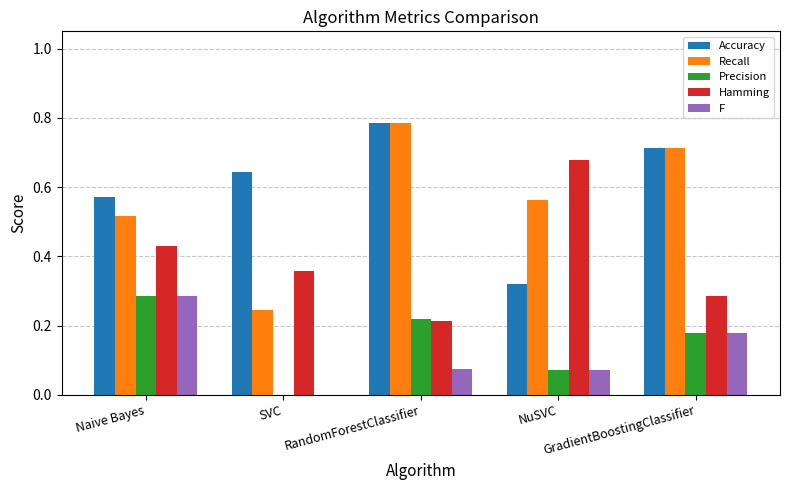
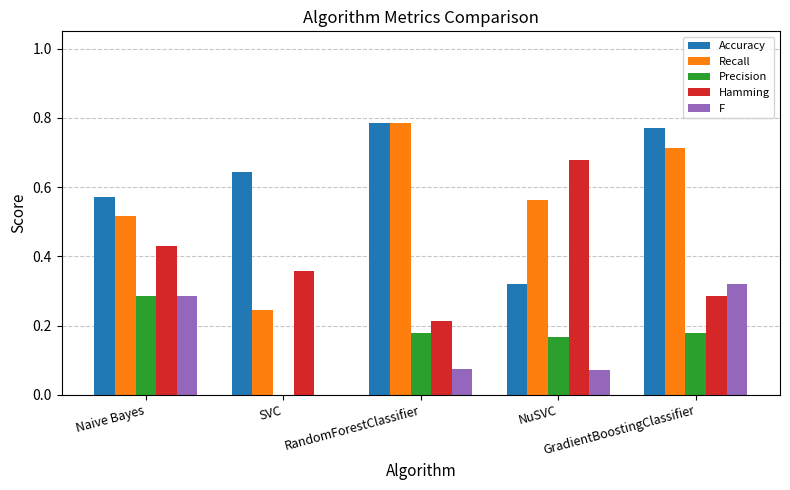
  {
    "Accuracy": {
      "Naive Bayes": 0.57,
      "SVC": 0.64,
      "RandomForestClassifier": 0.79,
      "NuSVC": 0.32,
-     "GradientBoostingClassifier": 0.71
+     "GradientBoostingClassifier": 0.77
    },
    "Recall": {
      "Naive Bayes": 0.52,
      "SVC": 0.24,
      "RandomForestClassifier": 0.79,
      "NuSVC": 0.56,
      "GradientBoostingClassifier": 0.71
    },
    "Precision": {
      "Naive Bayes": 0.29,
      "SVC": 0.00,
-     "RandomForestClassifier": 0.22,
-     "NuSVC": 0.07,
+     "RandomForestClassifier": 0.18,
+     "NuSVC": 0.17,
      "GradientBoostingClassifier": 0.18
    },
    "Hamming": {
      "Naive Bayes": 0.43,
      "SVC": 0.36,
      "RandomForestClassifier": 0.21,
      "NuSVC": 0.68,
      "GradientBoostingClassifier": 0.29
    },
    "F": {
      "Naive Bayes": 0.29,
      "SVC": 0.00,
      "RandomForestClassifier": 0.07,
      "NuSVC": 0.07,
-     "GradientBoostingClassifier": 0.18
+     "GradientBoostingClassifier": 0.32
    }
  }
